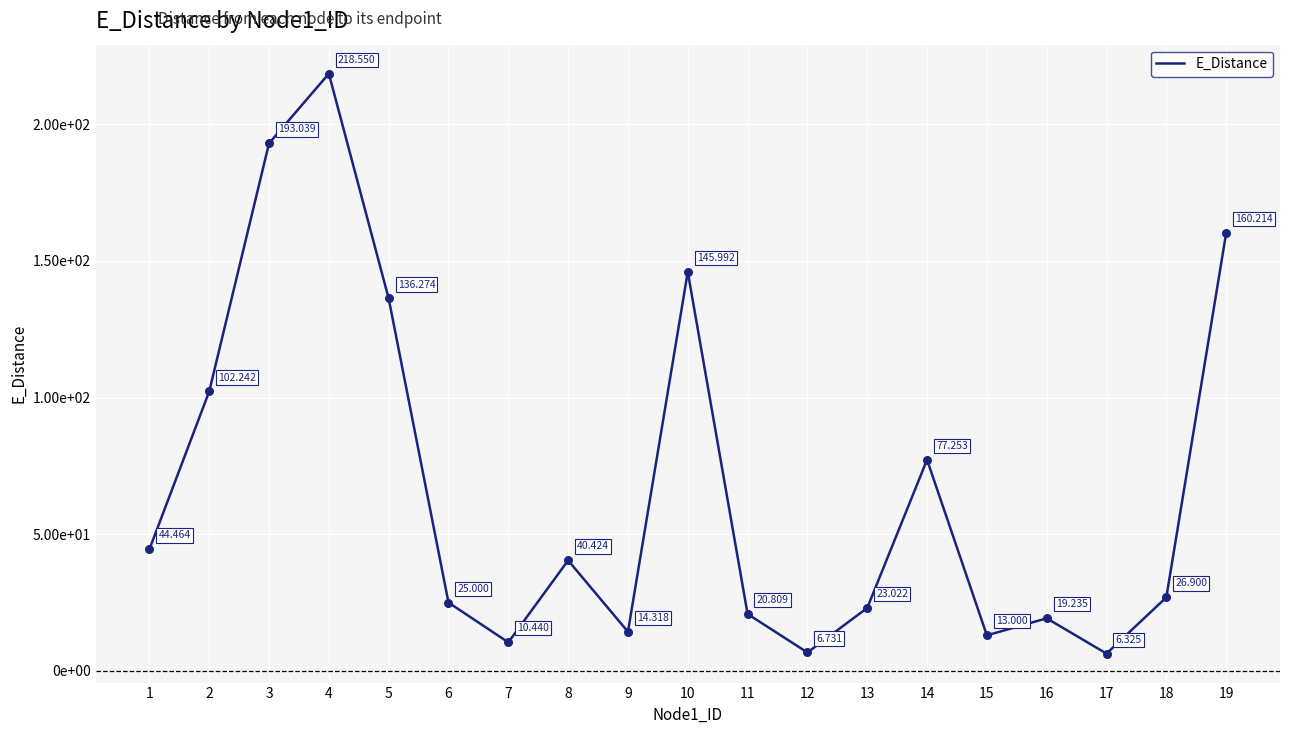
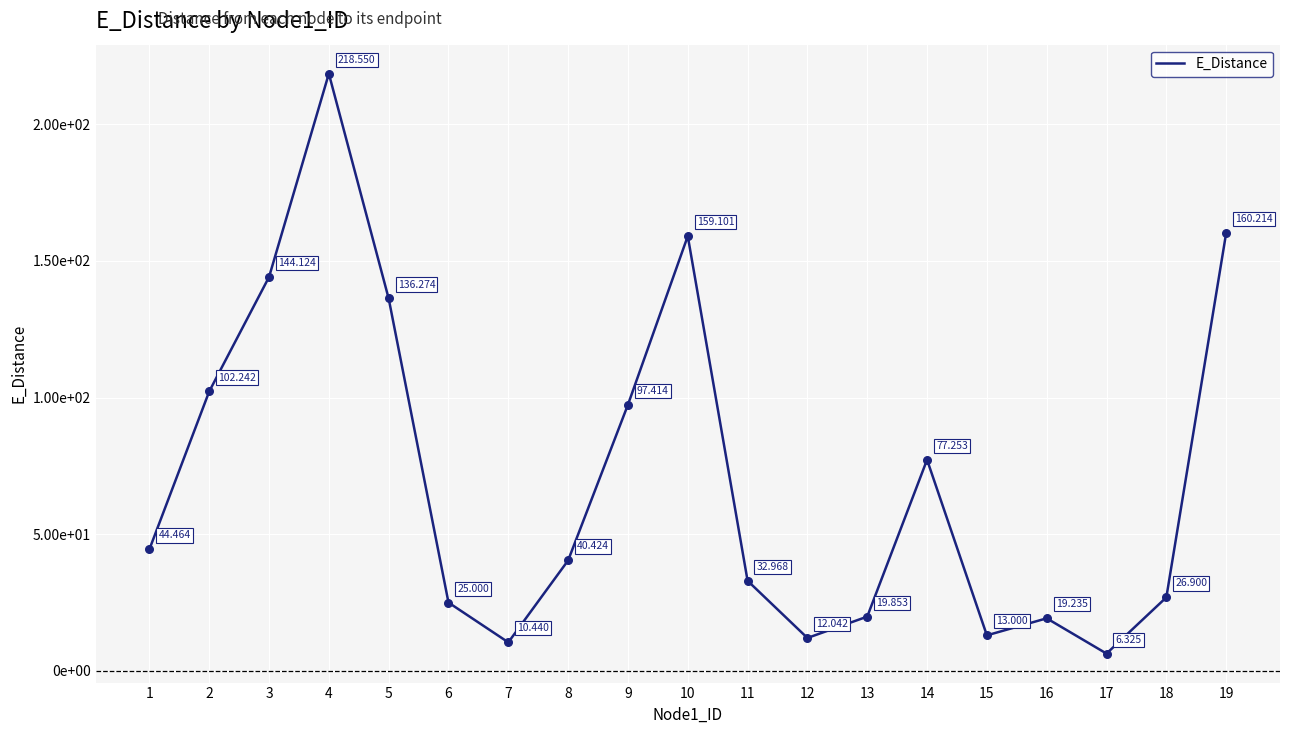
  {
-   "3": 193.039,
-   "9": 14.318,
-   "10": 145.992,
-   "11": 20.809,
-   "12": 6.731,
-   "13": 23.022
+   "3": 144.124,
+   "9": 97.414,
+   "10": 159.101,
+   "11": 32.968,
+   "12": 12.042,
+   "13": 19.853
  }
